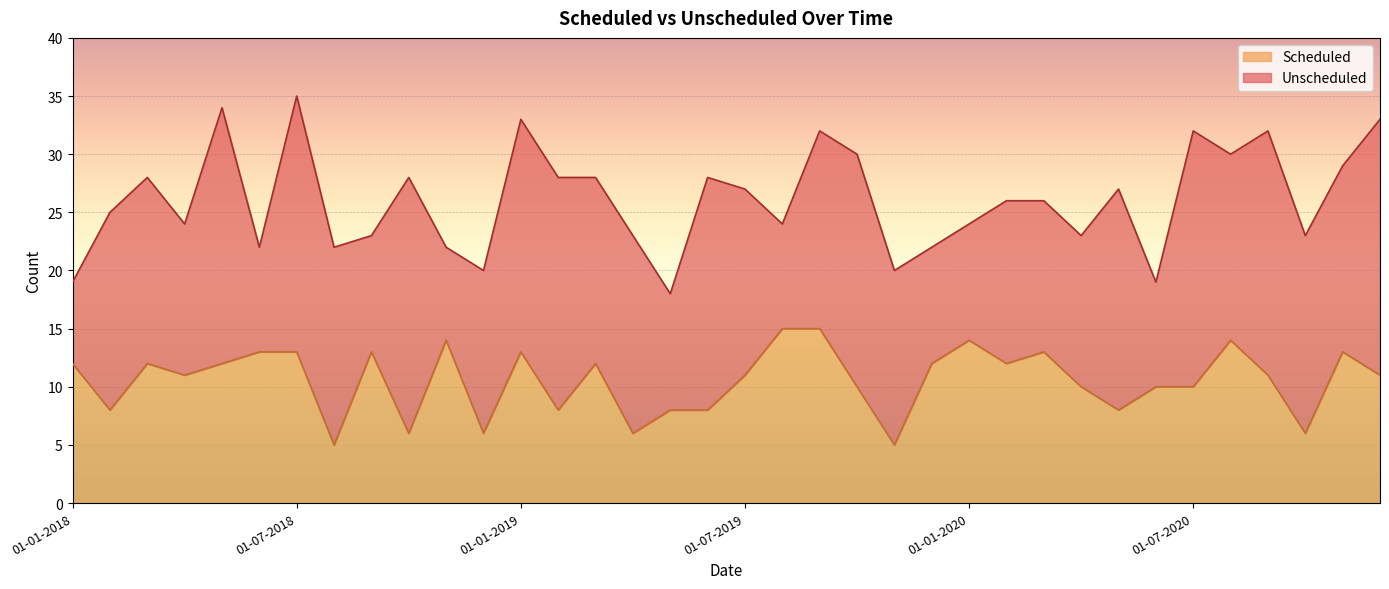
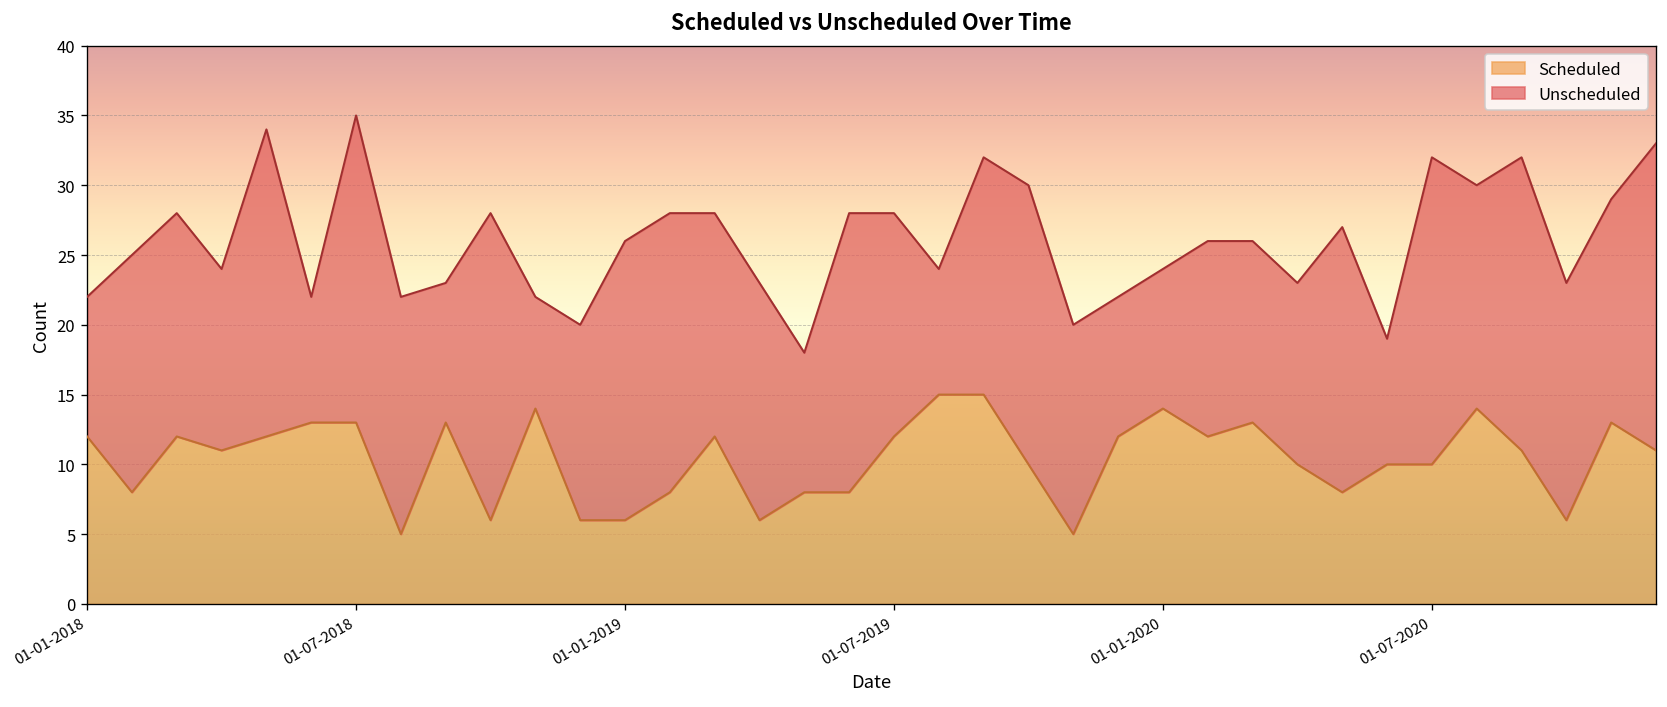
  {
    "Scheduled": {
      "01-01-2018": 12,
      "01-07-2018": 13,
-     "01-01-2019": 13,
-     "01-07-2019": 11,
+     "01-01-2019": 6,
+     "01-07-2019": 12,
      "01-01-2020": 14,
      "01-07-2020": 10
    },
    "Unscheduled": {
-     "01-01-2018": 7,
+     "01-01-2018": 10,
      "01-07-2018": 22,
      "01-01-2019": 20,
      "01-07-2019": 16,
      "01-01-2020": 10,
      "01-07-2020": 22
    }
  }
